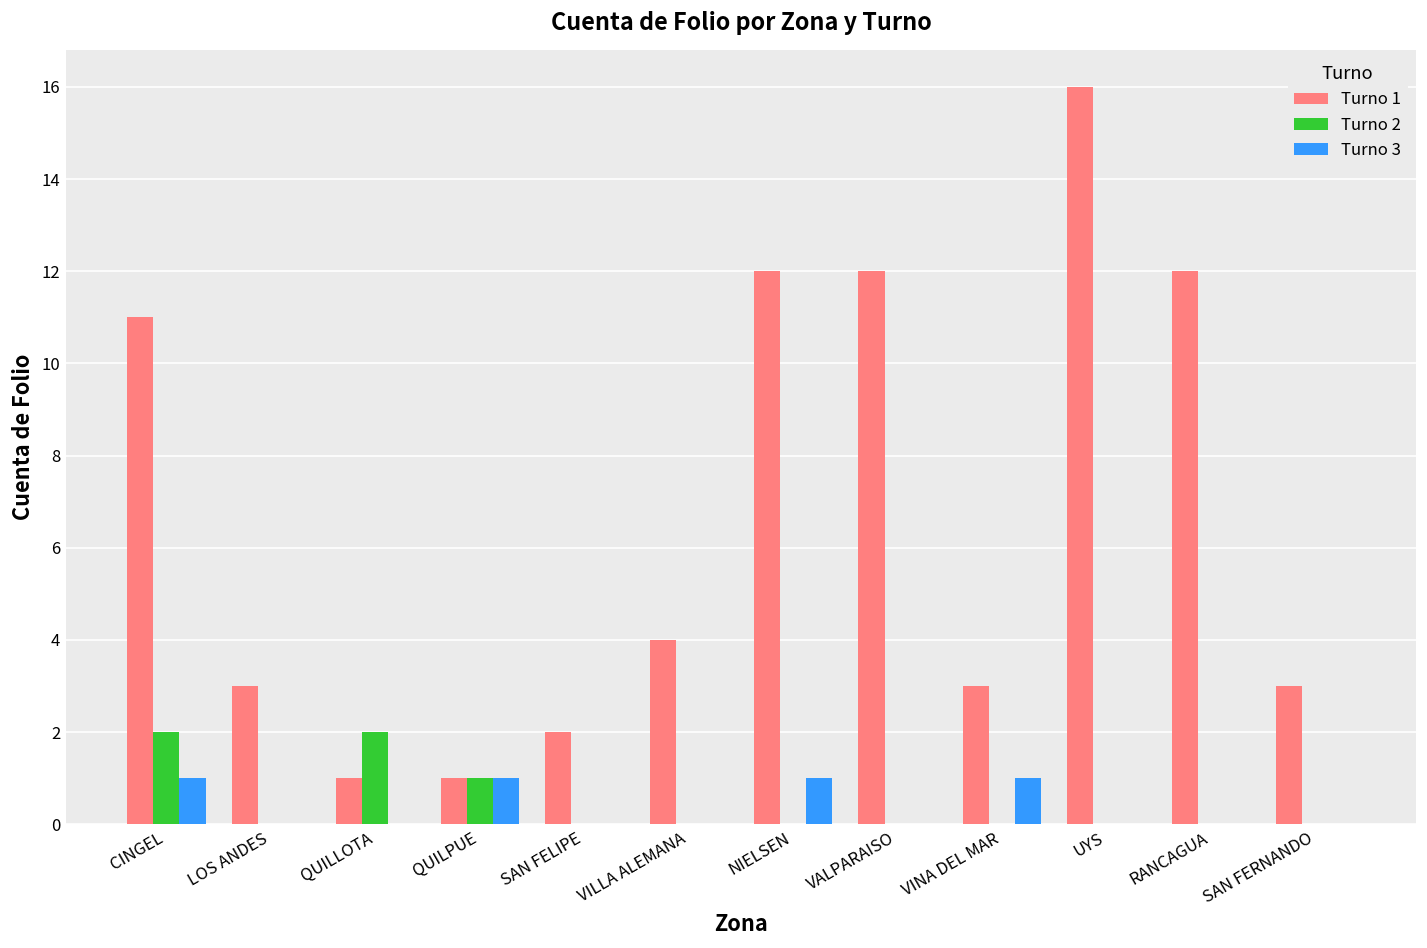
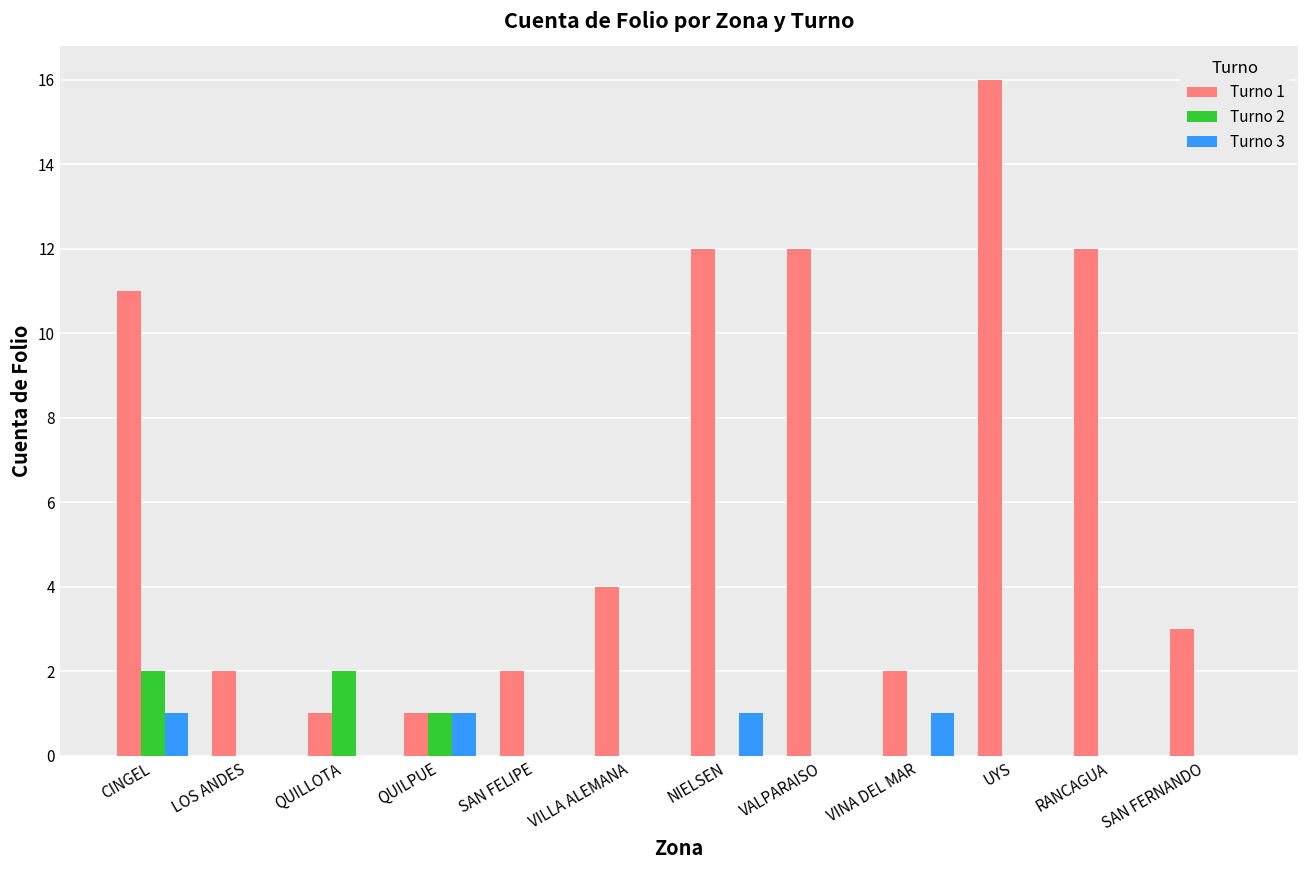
  {
    "Turno 1": {
      "CINGEL": 11,
-     "LOS ANDES": 3,
+     "LOS ANDES": 2,
      "QUILLOTA": 1,
      "QUILPUE": 1,
      "SAN FELIPE": 2,
      "VILLA ALEMANA": 4,
      "NIELSEN": 12,
      "VALPARAISO": 12,
-     "VINA DEL MAR": 3,
+     "VINA DEL MAR": 2,
      "UYS": 16,
      "RANCAGUA": 12,
      "SAN FERNANDO": 3
    },
    "Turno 2": {
      "CINGEL": 2,
      "LOS ANDES": 0,
      "QUILLOTA": 2,
      "QUILPUE": 1,
      "SAN FELIPE": 0,
      "VILLA ALEMANA": 0,
      "NIELSEN": 0,
      "VALPARAISO": 0,
      "VINA DEL MAR": 0,
      "UYS": 0,
      "RANCAGUA": 0,
      "SAN FERNANDO": 0
    },
    "Turno 3": {
      "CINGEL": 1,
      "LOS ANDES": 0,
      "QUILLOTA": 0,
      "QUILPUE": 1,
      "SAN FELIPE": 0,
      "VILLA ALEMANA": 0,
      "NIELSEN": 1,
      "VALPARAISO": 0,
      "VINA DEL MAR": 1,
      "UYS": 0,
      "RANCAGUA": 0,
      "SAN FERNANDO": 0
    }
  }
